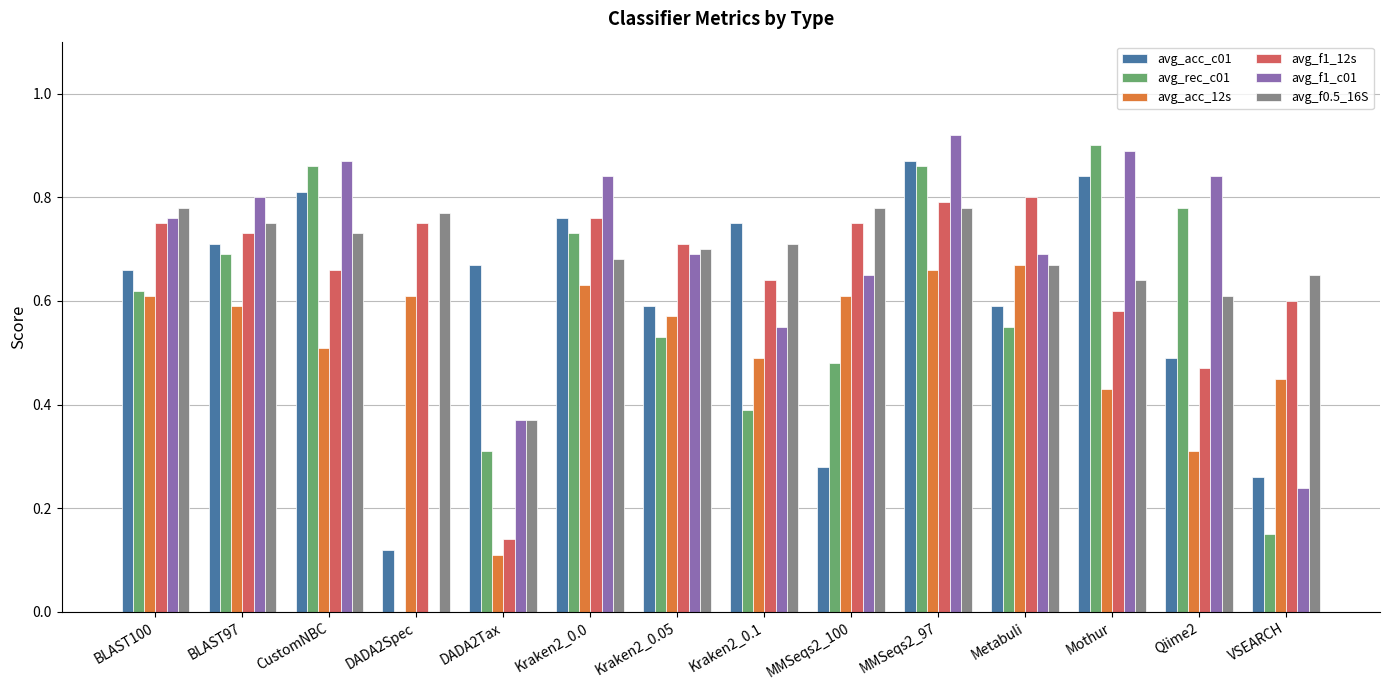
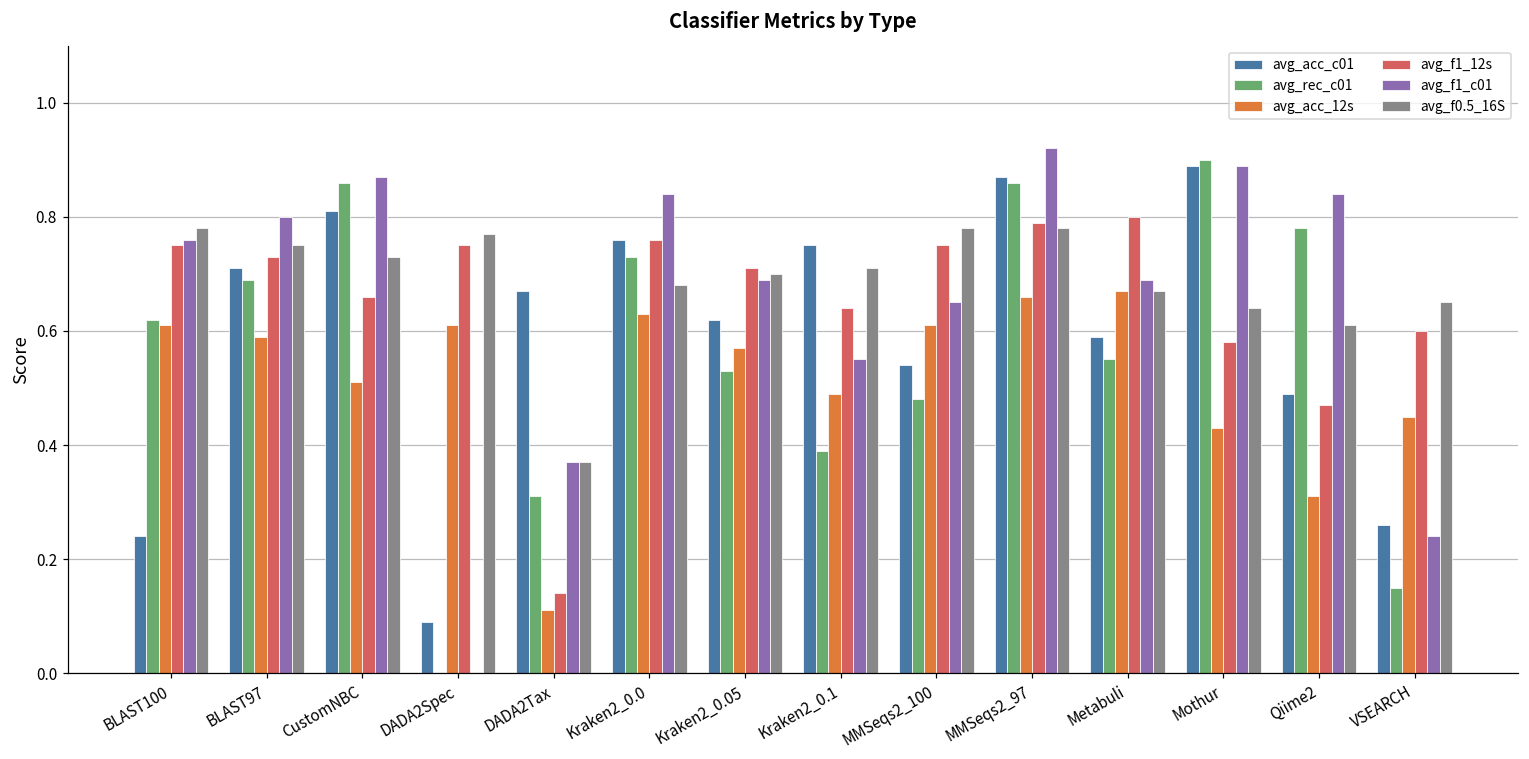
  {
    "avg_acc_c01": {
-     "BLAST100": 0.66,
+     "BLAST100": 0.24,
      "BLAST97": 0.71,
      "CustomNBC": 0.81,
-     "DADA2Spec": 0.12,
+     "DADA2Spec": 0.09,
      "DADA2Tax": 0.67,
      "Kraken2_0.0": 0.76,
-     "Kraken2_0.05": 0.59,
+     "Kraken2_0.05": 0.62,
      "Kraken2_0.1": 0.75,
-     "MMSeqs2_100": 0.28,
+     "MMSeqs2_100": 0.54,
      "MMSeqs2_97": 0.87,
      "Metabuli": 0.59,
-     "Mothur": 0.84,
+     "Mothur": 0.89,
      "Qiime2": 0.49,
      "VSEARCH": 0.26
    }
  }
